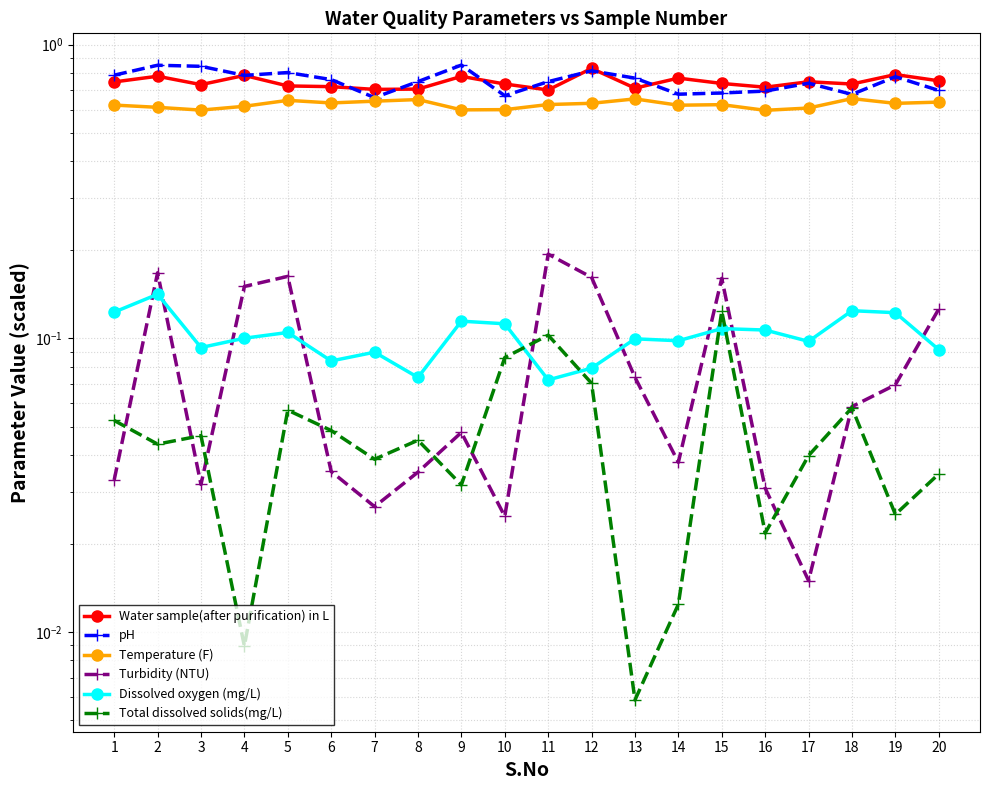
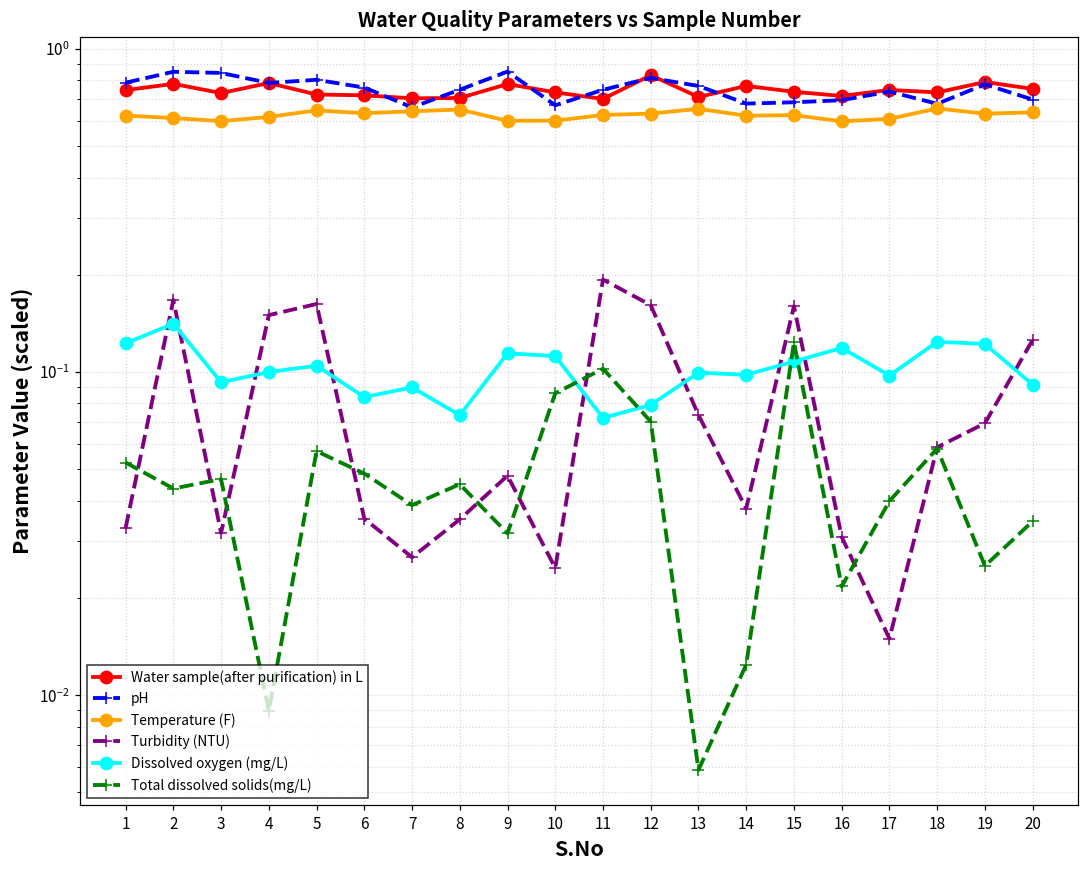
  {
    "Water sample(after purification) in L": {
      "1": 0.75,
      "2": 0.78,
      "3": 0.73,
      "5": 0.72,
      "6": 0.72,
      "7": 0.70,
      "8": 0.71,
      "9": 0.78,
      "10": 0.73,
      "11": 0.70,
      "13": 0.71,
      "14": 0.77,
      "15": 0.74,
      "16": 0.72,
      "18": 0.73,
      "20": 0.75
    },
    "pH": {
      "1": 0.79,
      "2": 0.85,
      "3": 0.84,
      "5": 0.80,
      "6": 0.76,
      "7": 0.66,
      "8": 0.75,
      "9": 0.85,
      "10": 0.67,
      "11": 0.75,
      "13": 0.77,
      "14": 0.68,
      "15": 0.68,
      "16": 0.69,
      "18": 0.68,
      "20": 0.70
    },
    "Temperature (F)": {
      "1": 0.62,
      "2": 0.61,
      "3": 0.60,
      "4": 0.62,
      "5": 0.65,
      "6": 0.63,
      "7": 0.64,
      "8": 0.65,
      "9": 0.60,
      "10": 0.60,
      "11": 0.63,
      "12": 0.63,
      "13": 0.65,
      "14": 0.62,
      "15": 0.62,
      "16": 0.60,
      "17": 0.61,
      "18": 0.65,
      "19": 0.63,
      "20": 0.64
    },
    "Turbidity (NTU)": {
      "1": 0.033,
      "2": 0.17,
      "3": 0.032,
      "4": 0.15,
      "5": 0.16,
      "6": 0.035,
      "7": 0.027,
      "8": 0.035,
      "9": 0.048,
      "10": 0.025,
      "11": 0.19,
      "12": 0.16,
      "13": 0.074,
      "14": 0.038,
      "15": 0.16,
      "16": 0.031,
      "17": 0.015,
      "19": 0.069,
      "20": 0.126
    },
    "Dissolved oxygen (mg/L)": {
      "1": 0.123,
      "2": 0.14,
      "3": 0.093,
      "4": 0.100,
      "5": 0.105,
      "6": 0.084,
      "7": 0.090,
      "8": 0.074,
      "9": 0.114,
      "10": 0.112,
      "11": 0.072,
      "12": 0.079,
      "13": 0.100,
      "14": 0.098,
      "15": 0.108,
-     "16": 0.107,
+     "16": 0.119,
      "17": 0.098,
      "18": 0.124,
      "19": 0.122,
      "20": 0.091
    },
    "Total dissolved solids(mg/L)": {
      "1": 0.053,
      "2": 0.044,
      "3": 0.047,
      "5": 0.057,
      "6": 0.049,
      "7": 0.039,
      "8": 0.045,
      "9": 0.032,
      "10": 0.086,
      "11": 0.102,
      "12": 0.070,
      "13": 0.0059,
      "14": 0.0124,
      "15": 0.124,
      "16": 0.022,
      "17": 0.040,
      "19": 0.025,
      "20": 0.035
    }
  }
